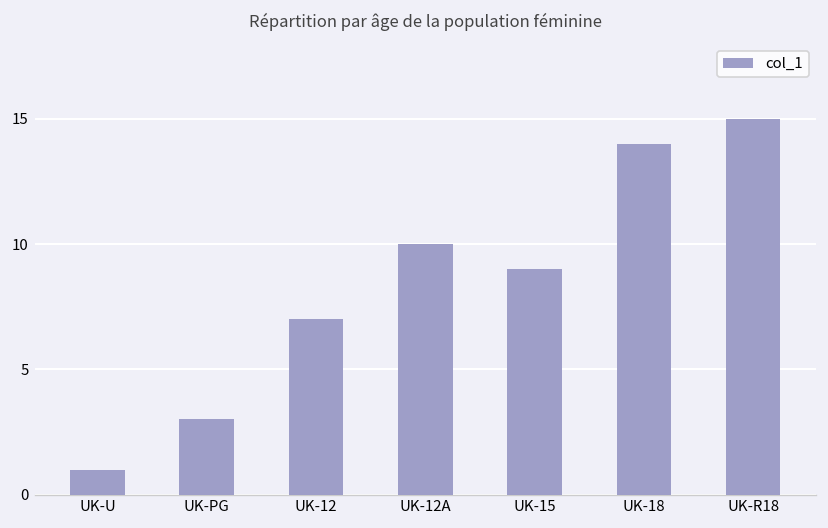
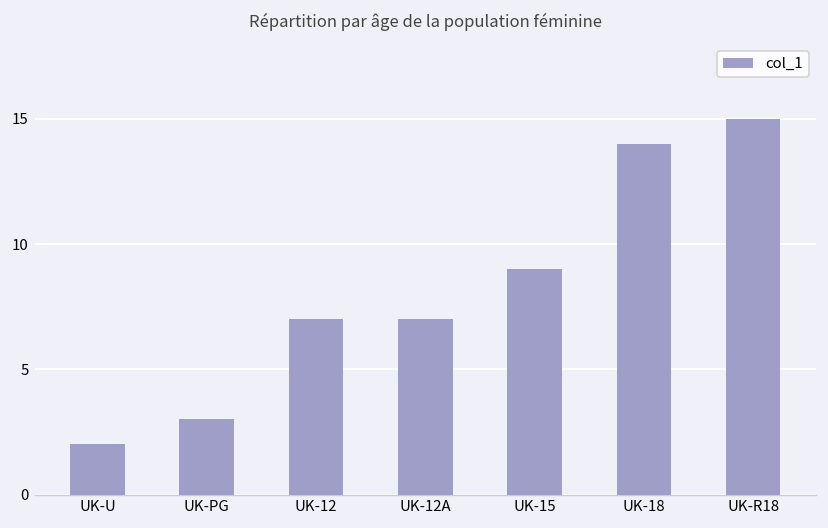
  {
-   "UK-U": 1,
+   "UK-U": 2,
    "UK-PG": 3,
    "UK-12": 7,
-   "UK-12A": 10,
+   "UK-12A": 7,
    "UK-15": 9,
    "UK-18": 14,
    "UK-R18": 15
  }
